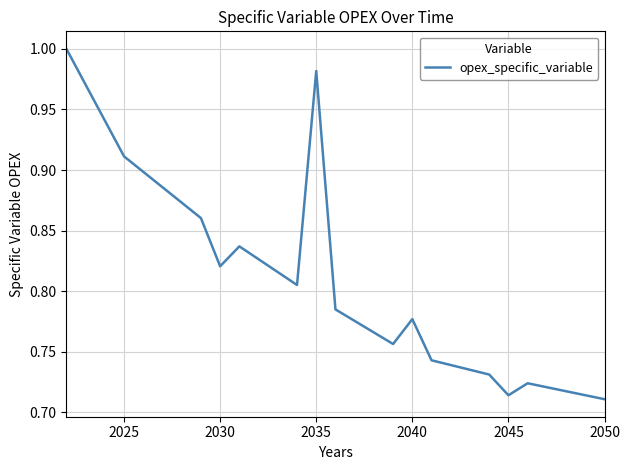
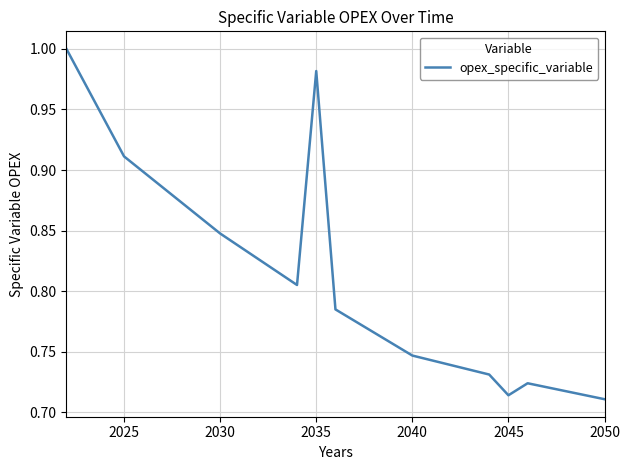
  {
    "2025": 0.911,
-   "2030": 0.821,
+   "2030": 0.848,
    "2035": 0.982,
-   "2040": 0.777,
+   "2040": 0.747,
    "2045": 0.714,
    "2050": 0.711
  }
